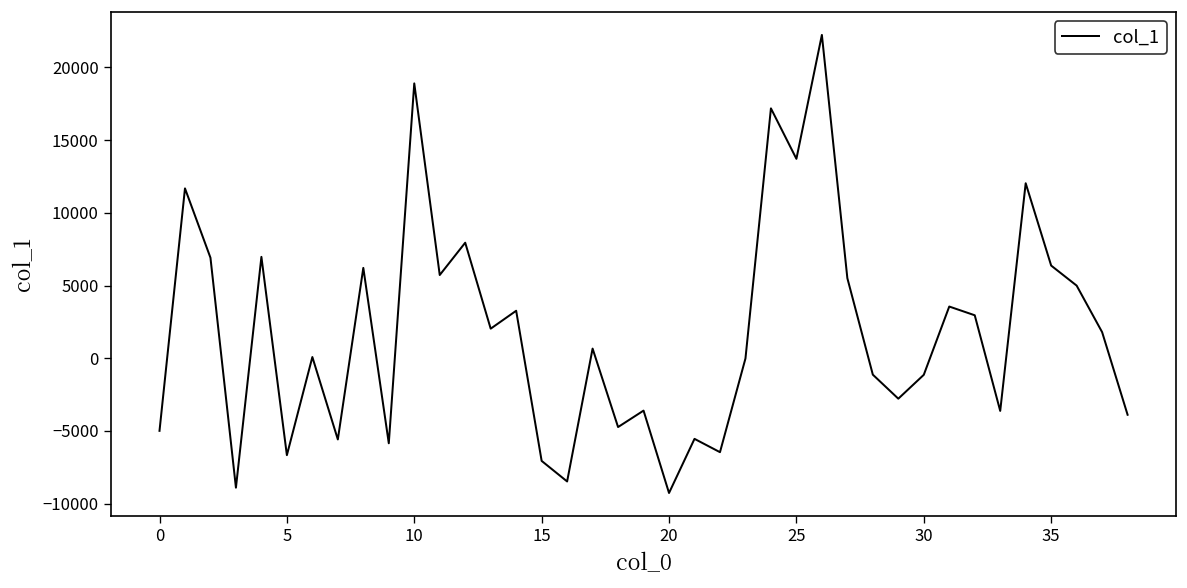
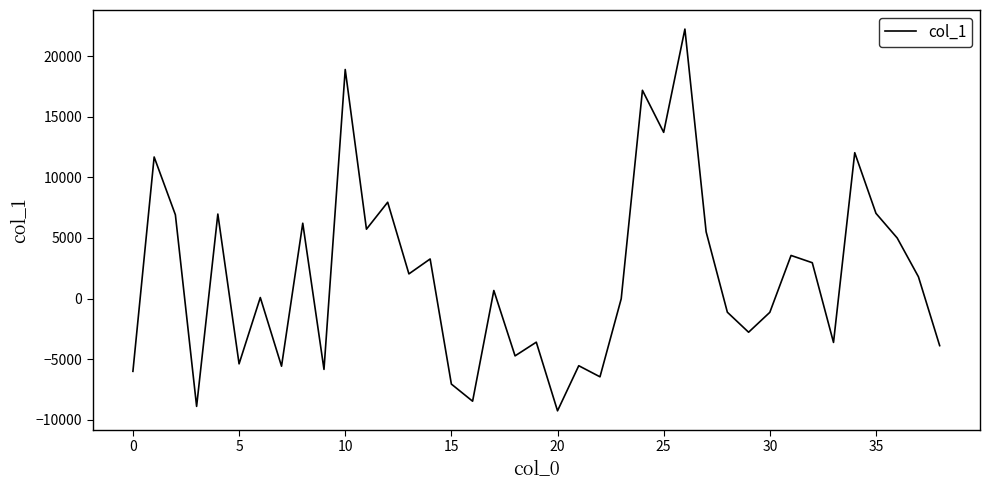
  {
-   "0": -5000,
-   "5": -6700,
+   "0": -6000,
+   "5": -5400,
    "10": 18900,
    "15": -7100,
    "20": -9300,
    "25": 13700,
    "30": -1100,
-   "35": 6400
+   "35": 7000
  }
